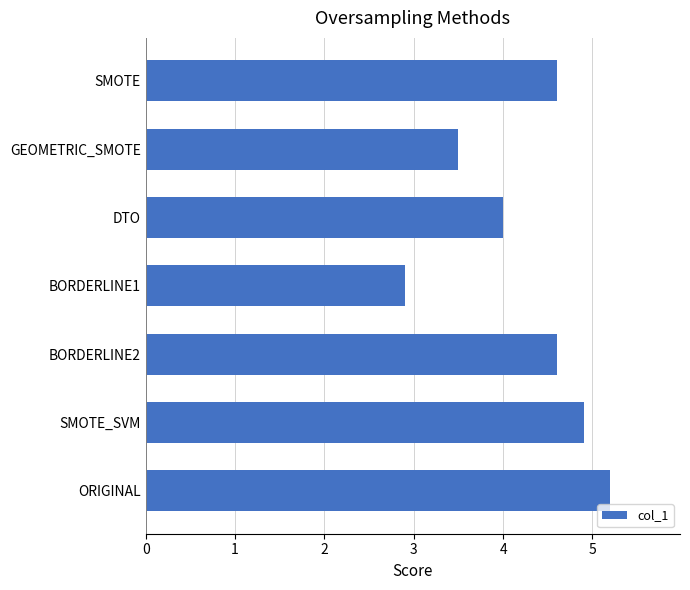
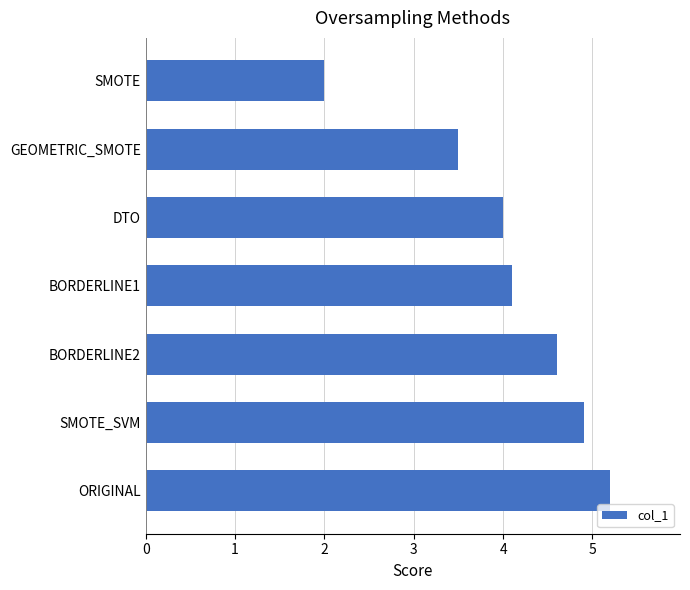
  {
-   "SMOTE": 4.6,
+   "SMOTE": 2.0,
    "GEOMETRIC_SMOTE": 3.5,
    "DTO": 4.0,
-   "BORDERLINE1": 2.9,
+   "BORDERLINE1": 4.1,
    "BORDERLINE2": 4.6,
    "SMOTE_SVM": 4.9,
    "ORIGINAL": 5.2
  }
